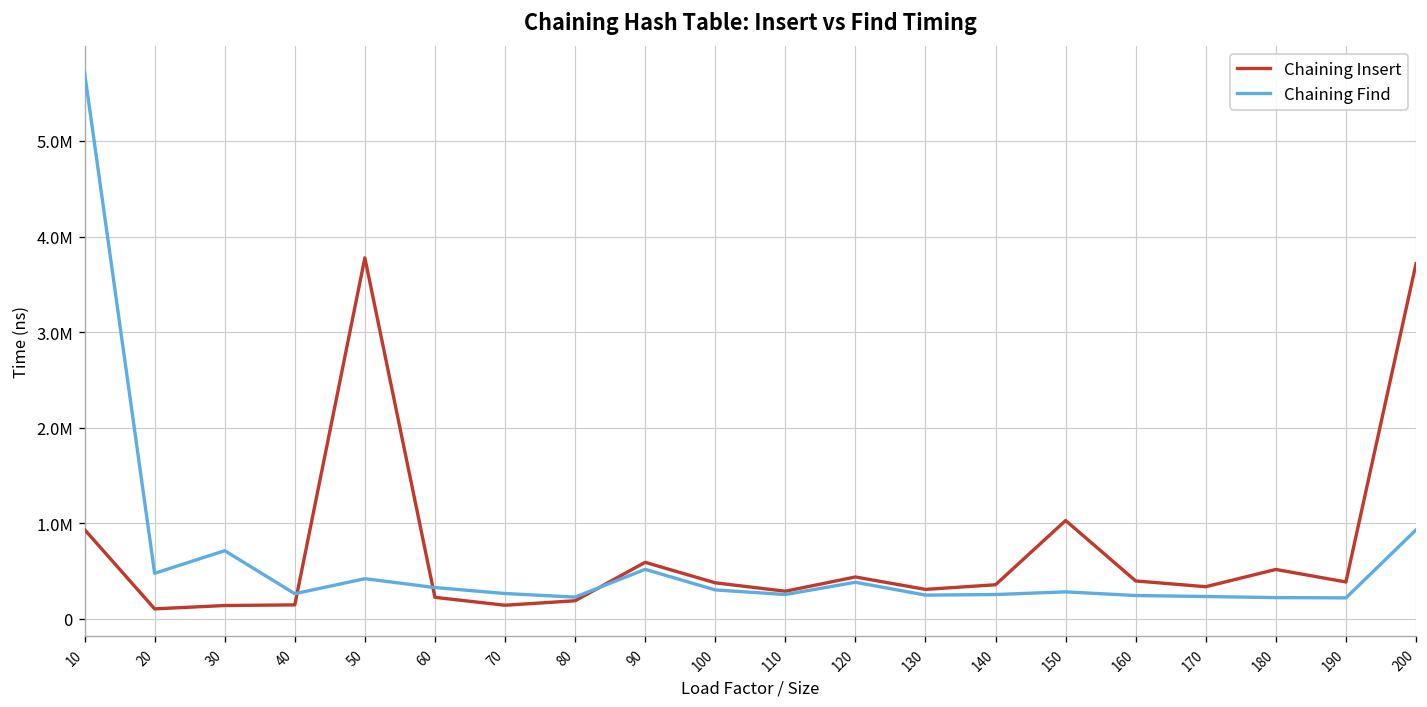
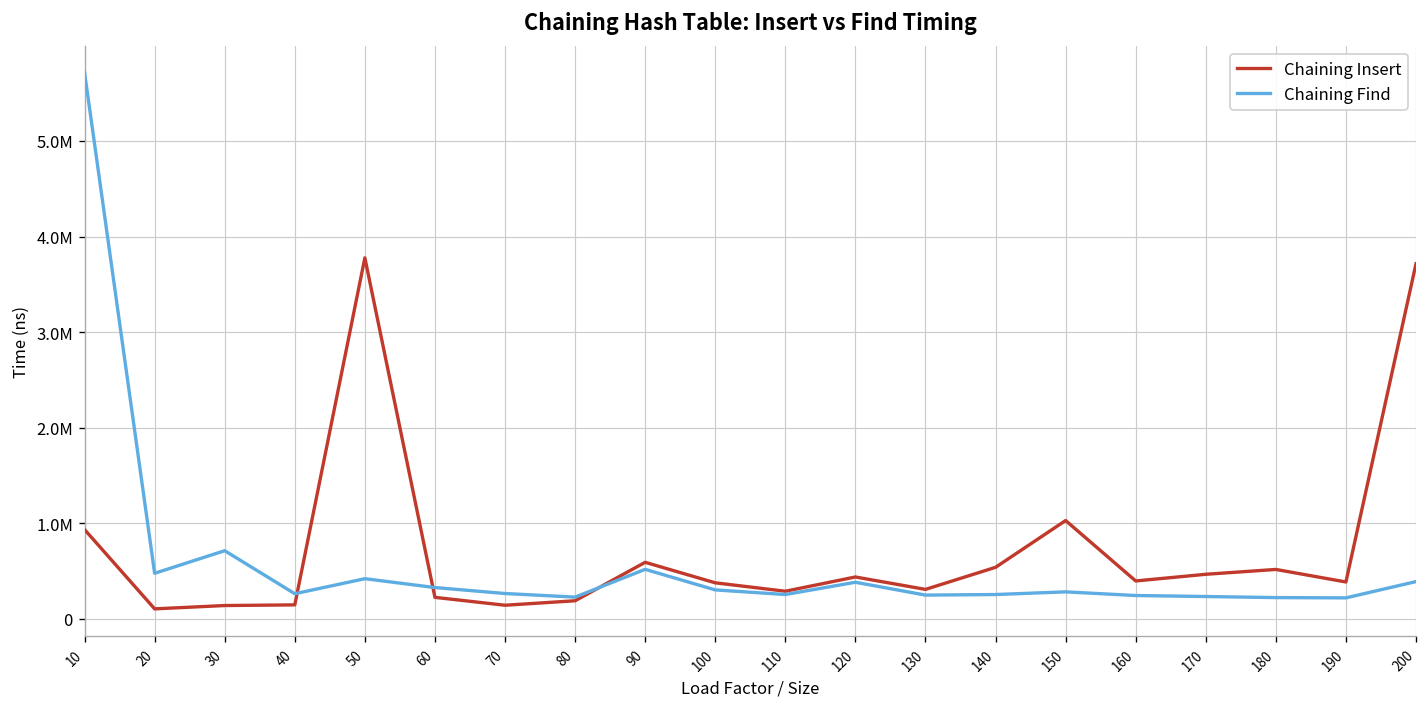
  {
    "Chaining Insert": {
      "10": 900000,
      "20": 100000,
      "30": 100000,
      "40": 100000,
      "50": 3800000,
      "60": 200000,
      "70": 100000,
      "80": 200000,
      "90": 600000,
      "100": 400000,
      "110": 300000,
      "120": 400000,
      "130": 300000,
-     "140": 400000,
+     "140": 500000,
      "150": 1000000,
      "160": 400000,
-     "170": 300000,
+     "170": 500000,
      "180": 500000,
      "190": 400000,
      "200": 3700000
    },
    "Chaining Find": {
      "10": 5700000,
      "20": 500000,
      "30": 700000,
      "40": 300000,
      "50": 400000,
      "60": 300000,
      "70": 300000,
      "80": 200000,
      "90": 500000,
      "100": 300000,
      "110": 300000,
      "120": 400000,
      "130": 200000,
      "140": 300000,
      "150": 300000,
      "160": 200000,
      "170": 200000,
      "180": 200000,
      "190": 200000,
-     "200": 900000
+     "200": 400000
    }
  }
